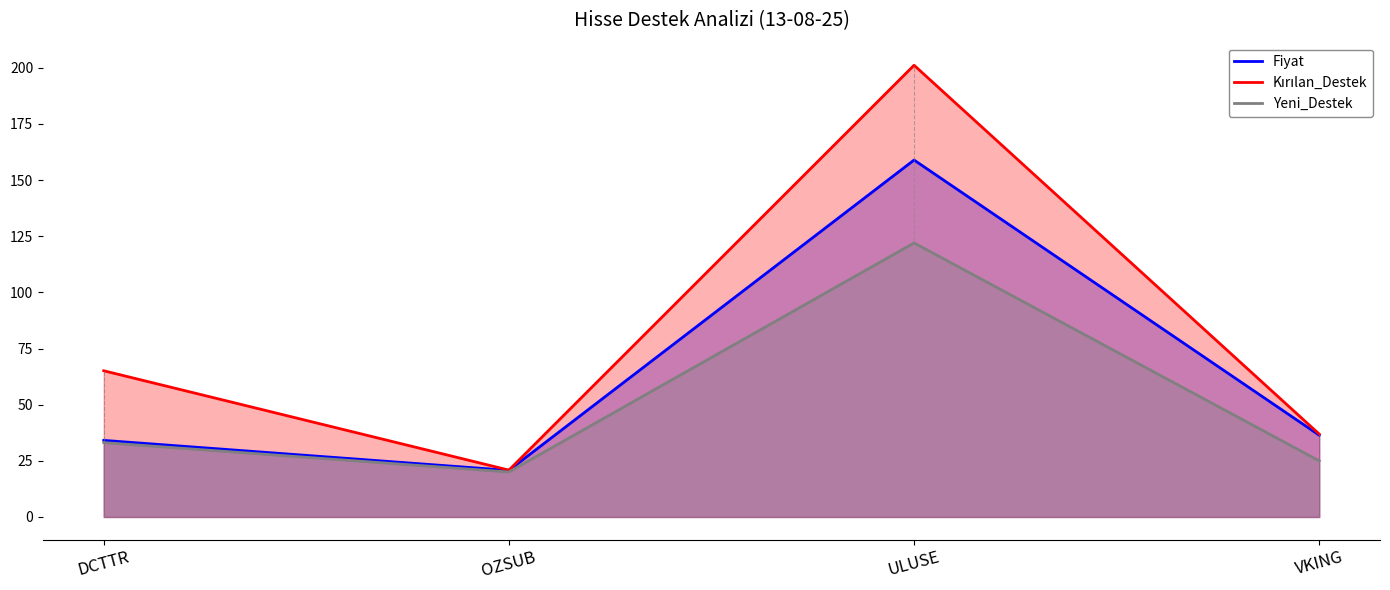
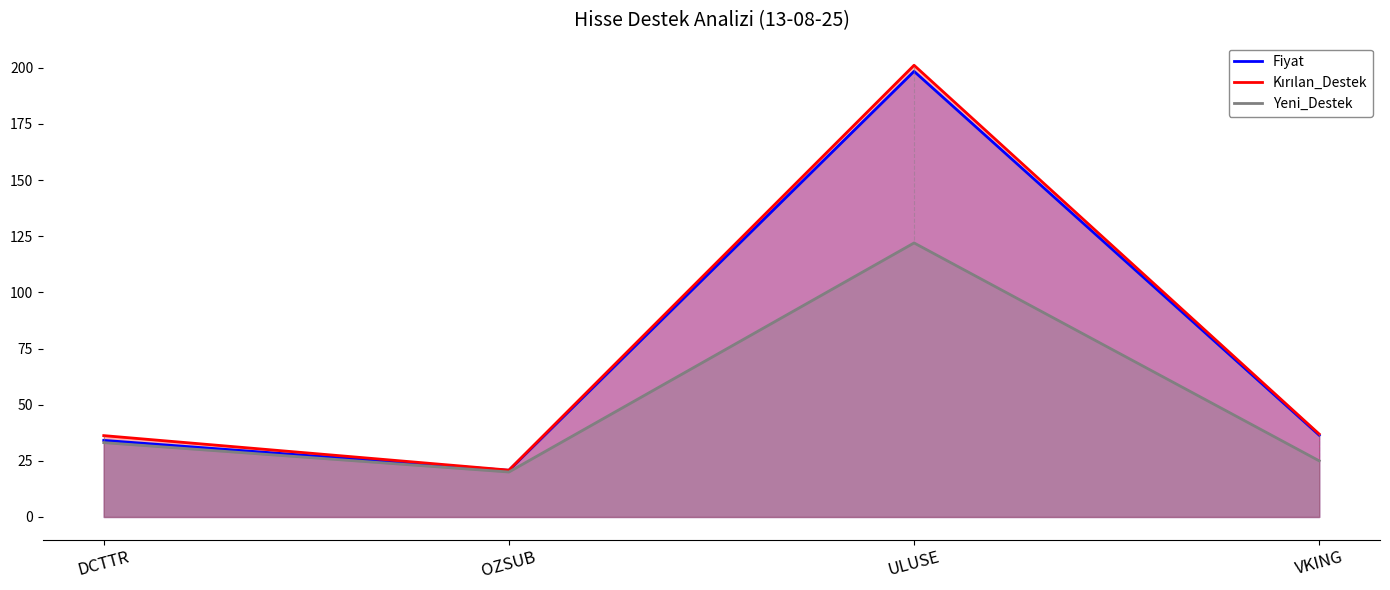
  {
    "Fiyat": {
-     "ULUSE": 159
+     "ULUSE": 198
    },
    "Kırılan_Destek": {
-     "DCTTR": 65
+     "DCTTR": 36
    }
  }
